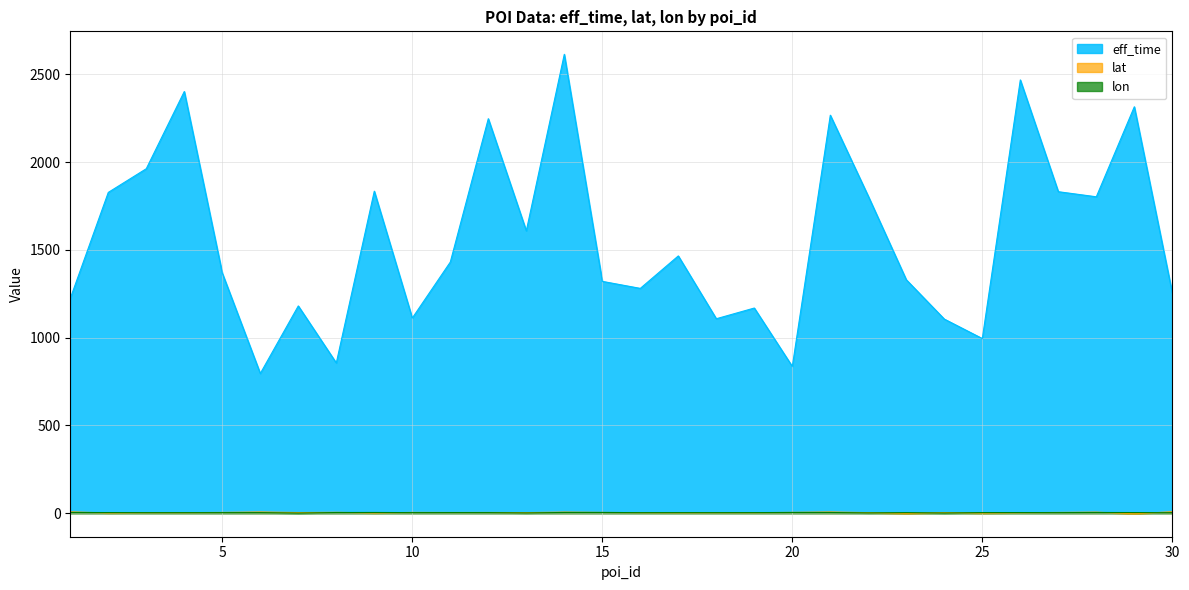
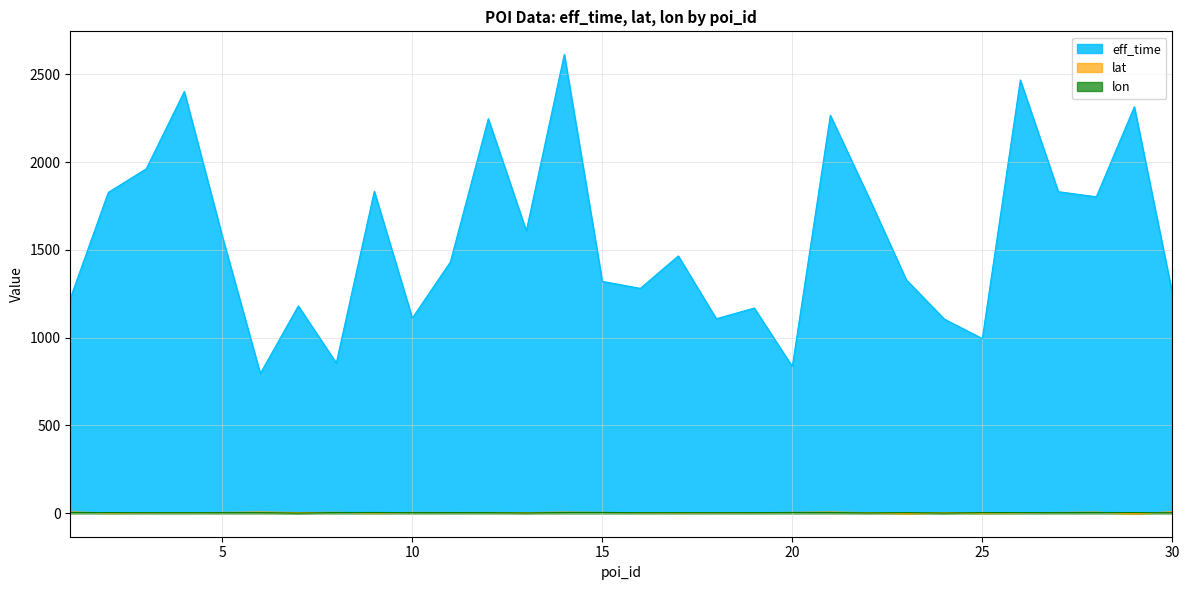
  {
    "eff_time": {
-     "5": 1370,
+     "5": 1580,
      "10": 1110,
      "15": 1320,
      "20": 840,
      "25": 1000,
      "30": 1250
    }
  }
